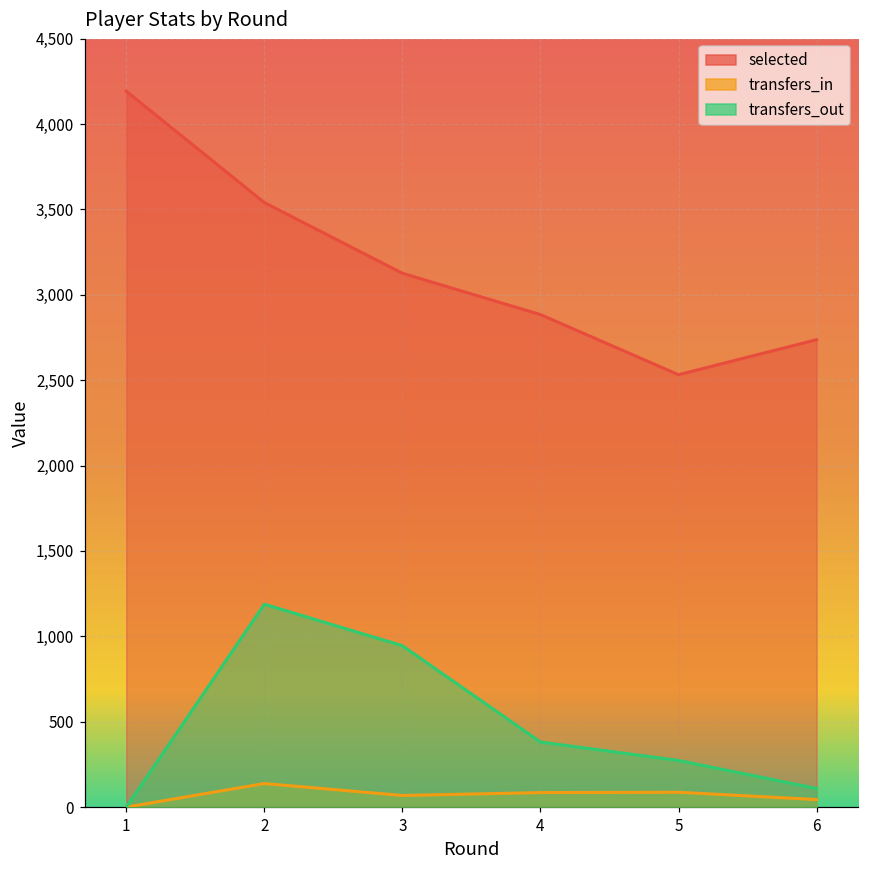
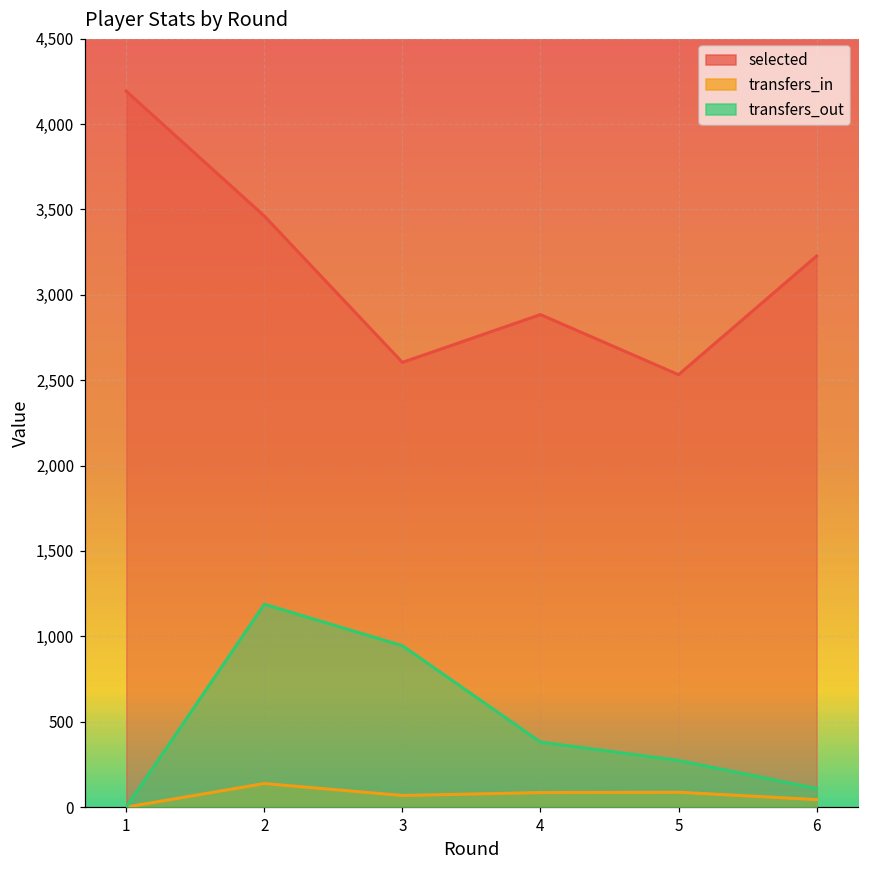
  {
    "selected": {
      "1": "4,190",
-     "2": "3,540",
-     "3": "3,130",
+     "2": "3,460",
+     "3": "2,600",
      "4": "2,880",
      "5": "2,530",
-     "6": "2,740"
+     "6": "3,230"
    },
    "transfers_in": {
      "2": "140",
      "3": "70",
      "4": "90",
      "5": "90",
      "6": "40"
    },
    "transfers_out": {
      "2": "1,190",
      "3": "950",
      "4": "380",
      "5": "270",
      "6": "110"
    }
  }
